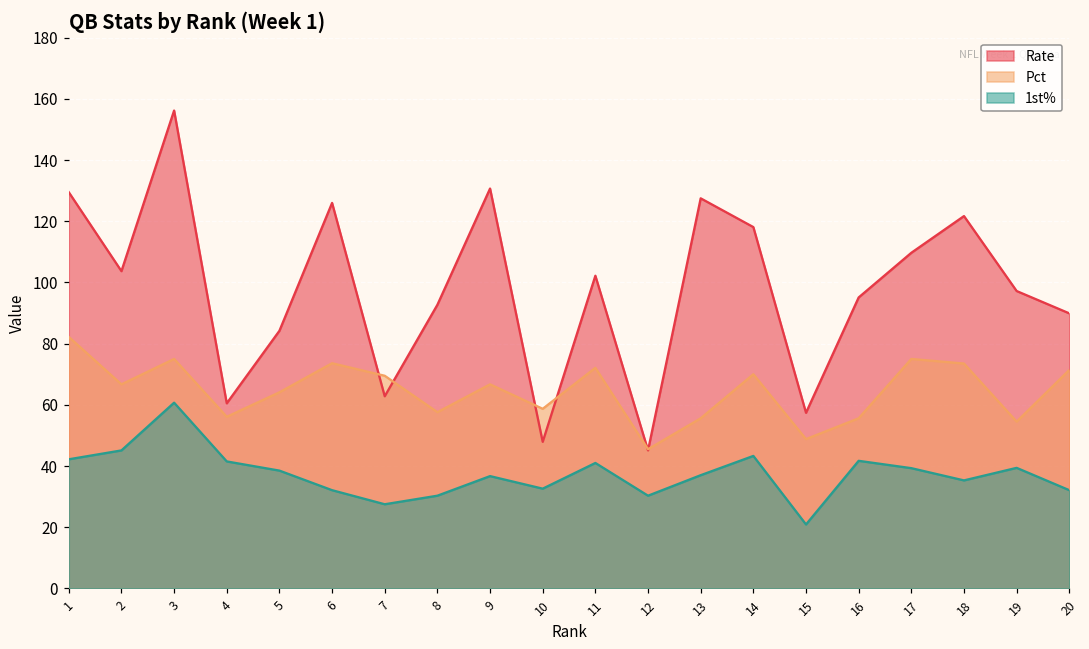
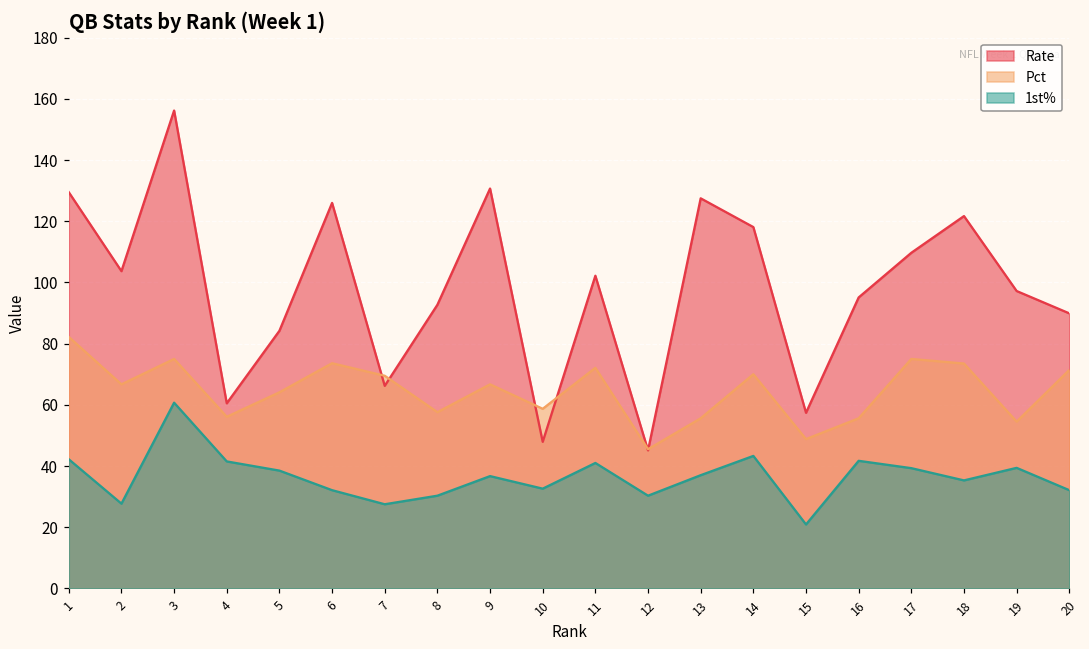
  {
    "Rate": {
      "1": 130,
      "2": 104,
      "3": 156,
      "4": 61,
      "5": 84,
      "6": 126,
-     "7": 63,
+     "7": 66,
      "8": 93,
      "9": 131,
      "10": 48,
      "11": 102,
      "13": 128,
      "14": 118,
      "15": 57,
      "16": 95,
      "17": 110,
      "18": 122,
      "19": 97,
      "20": 90
    },
    "Pct": {
      "1": 82,
      "2": 67,
      "3": 75,
      "4": 56,
      "5": 64,
      "6": 74,
      "7": 70,
      "8": 58,
      "9": 67,
      "10": 59,
      "11": 72,
      "13": 56,
      "14": 70,
      "15": 49,
      "16": 56,
      "17": 75,
      "18": 74,
      "19": 55,
      "20": 71
    },
    "1st%": {
      "1": 42,
-     "2": 45,
+     "2": 28,
      "3": 61,
      "4": 42,
      "5": 39,
      "6": 32,
      "7": 28,
      "8": 30,
      "9": 37,
      "10": 33,
      "11": 41,
      "12": 30,
      "13": 37,
      "14": 43,
      "15": 21,
      "16": 42,
      "17": 39,
      "18": 35,
      "19": 39,
      "20": 32
    }
  }
